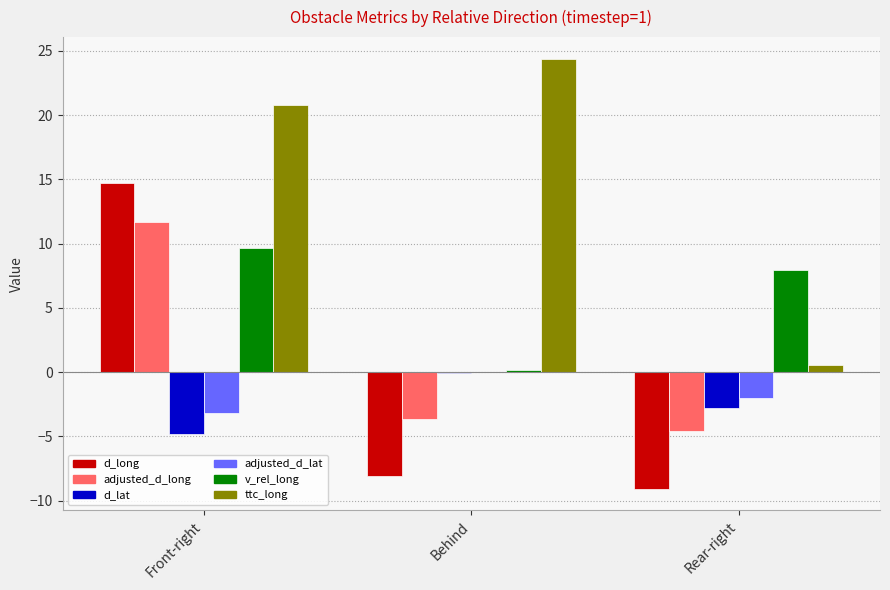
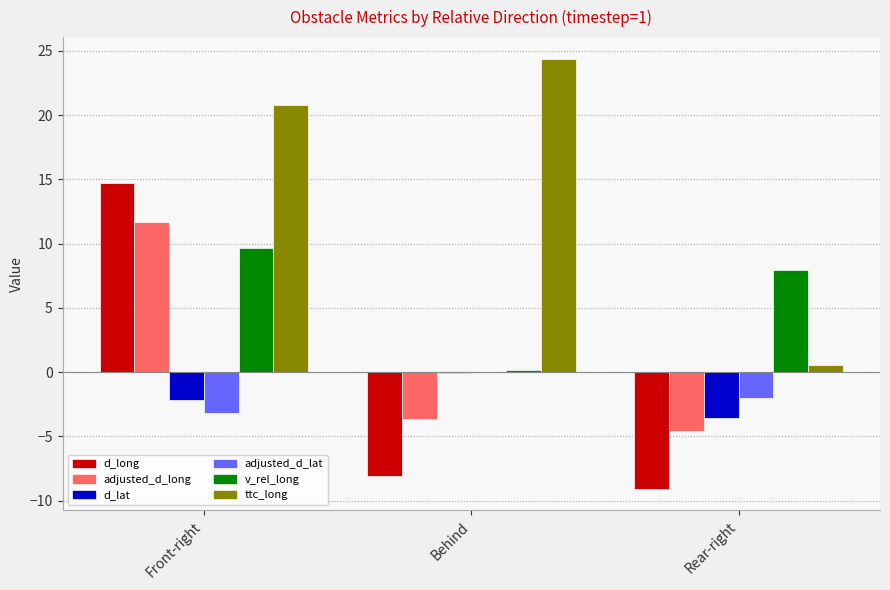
  {
    "d_long": {
      "Front-right": 14.7,
      "Behind": -8.1,
      "Rear-right": -9.1
    },
    "adjusted_d_long": {
      "Front-right": 11.7,
      "Behind": -3.6,
      "Rear-right": -4.6
    },
    "d_lat": {
-     "Front-right": -4.8,
-     "Rear-right": -2.8
+     "Front-right": -2.2,
+     "Rear-right": -3.6
    },
    "adjusted_d_lat": {
      "Front-right": -3.2,
      "Behind": 0.0,
      "Rear-right": -2.0
    },
    "v_rel_long": {
      "Front-right": 9.7,
      "Rear-right": 8.0
    },
    "ttc_long": {
      "Front-right": 20.8,
      "Behind": 24.4,
      "Rear-right": 0.6
    }
  }
